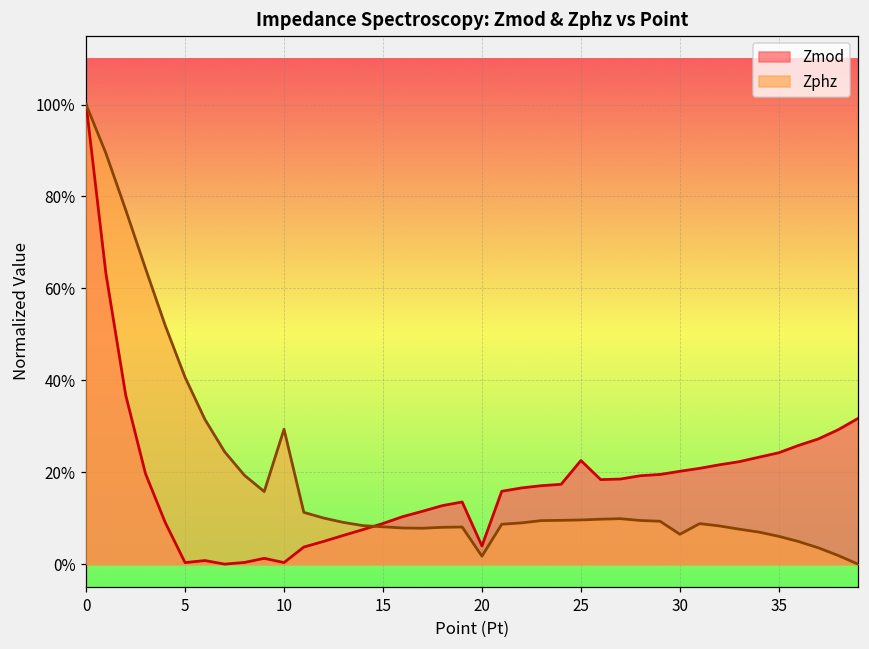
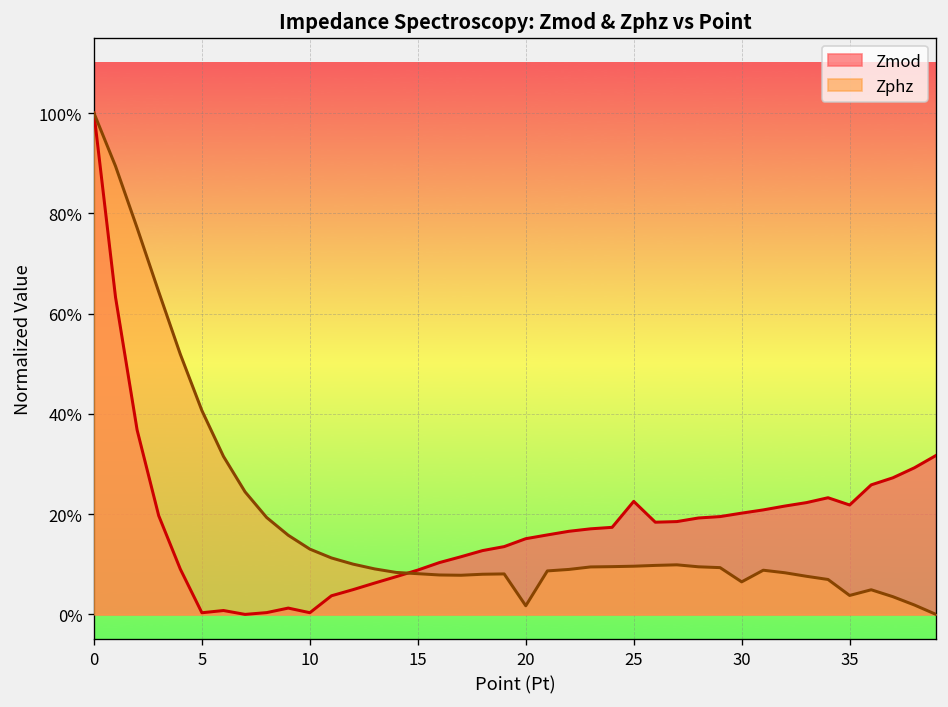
  {
    "Zmod": {
      "5": "0%",
      "10": "0%",
      "15": "9%",
-     "20": "4%",
+     "20": "15%",
      "25": "23%",
      "30": "20%",
-     "35": "24%"
+     "35": "22%"
    },
    "Zphz": {
      "5": "41%",
-     "10": "29%",
+     "10": "13%",
      "15": "8%",
      "20": "2%",
      "25": "10%",
      "30": "6%",
-     "35": "6%"
+     "35": "4%"
    }
  }
